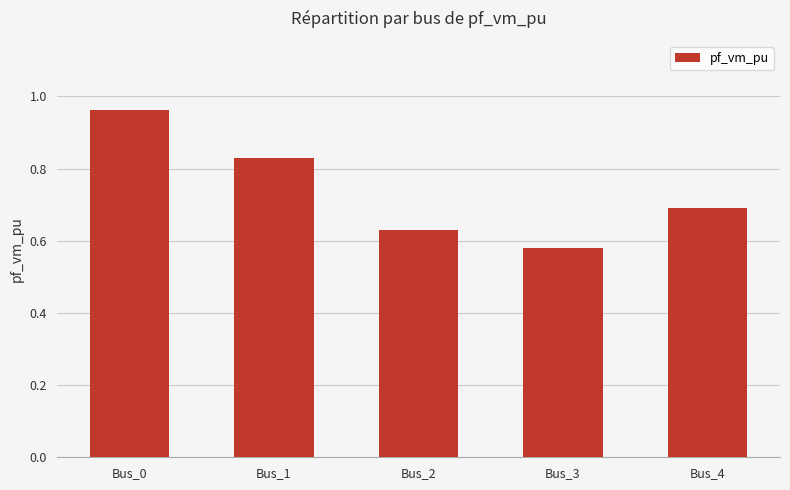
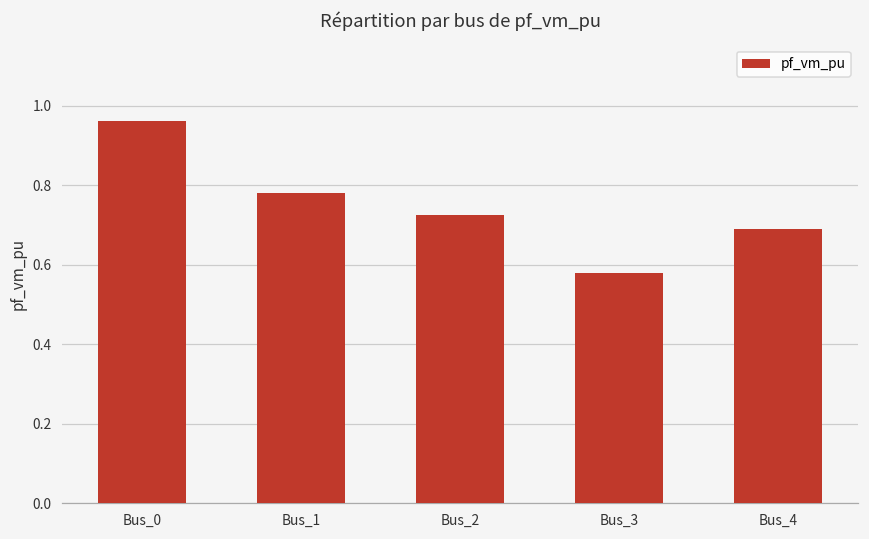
  {
    "Bus_0": 0.96,
-   "Bus_1": 0.83,
-   "Bus_2": 0.63,
+   "Bus_1": 0.78,
+   "Bus_2": 0.72,
    "Bus_3": 0.58,
    "Bus_4": 0.69
  }
